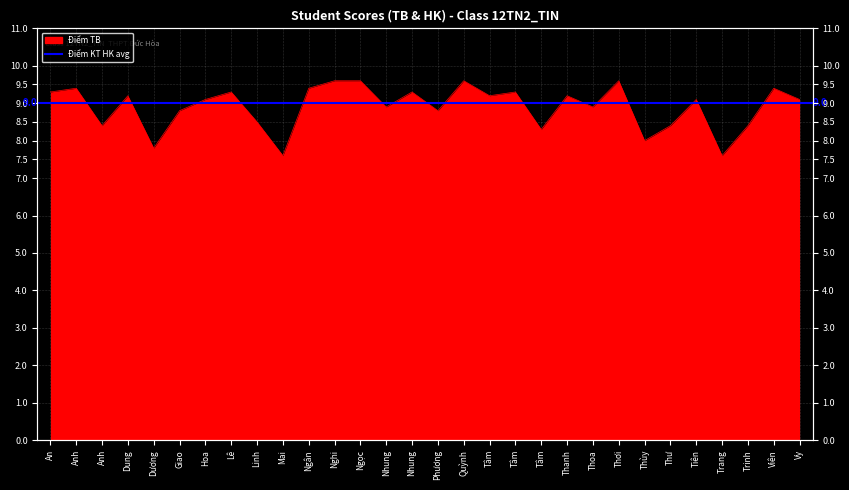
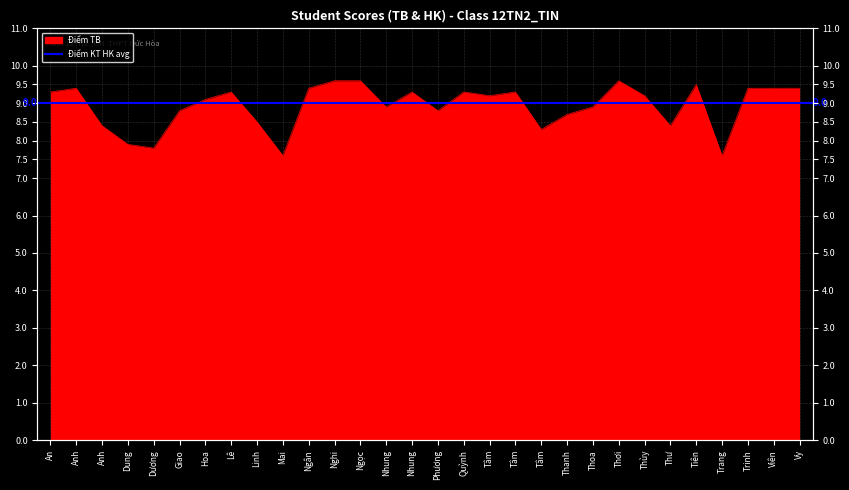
  {
-   "Dung": 9.2,
+   "Dung": 7.9,
    "Dương": 7.8,
    "Giao": 8.8,
    "Hoa": 9.1,
    "Lê": 9.3,
    "Linh": 8.5,
    "Mai": 7.6,
    "Ngân": 9.4,
    "Nghi": 9.6,
    "Ngọc": 9.6,
    "Phương": 8.8,
-   "Quỳnh": 9.6,
-   "Thanh": 9.2,
+   "Quỳnh": 9.3,
+   "Thanh": 8.7,
    "Thoa": 8.9,
    "Thơi": 9.6,
-   "Thùy": 8.0,
+   "Thùy": 9.2,
    "Thư": 8.4,
-   "Tiên": 9.1,
+   "Tiên": 9.5,
    "Trang": 7.6,
-   "Trinh": 8.4,
+   "Trinh": 9.4,
    "Viên": 9.4,
-   "Vy": 9.1
+   "Vy": 9.4
  }
